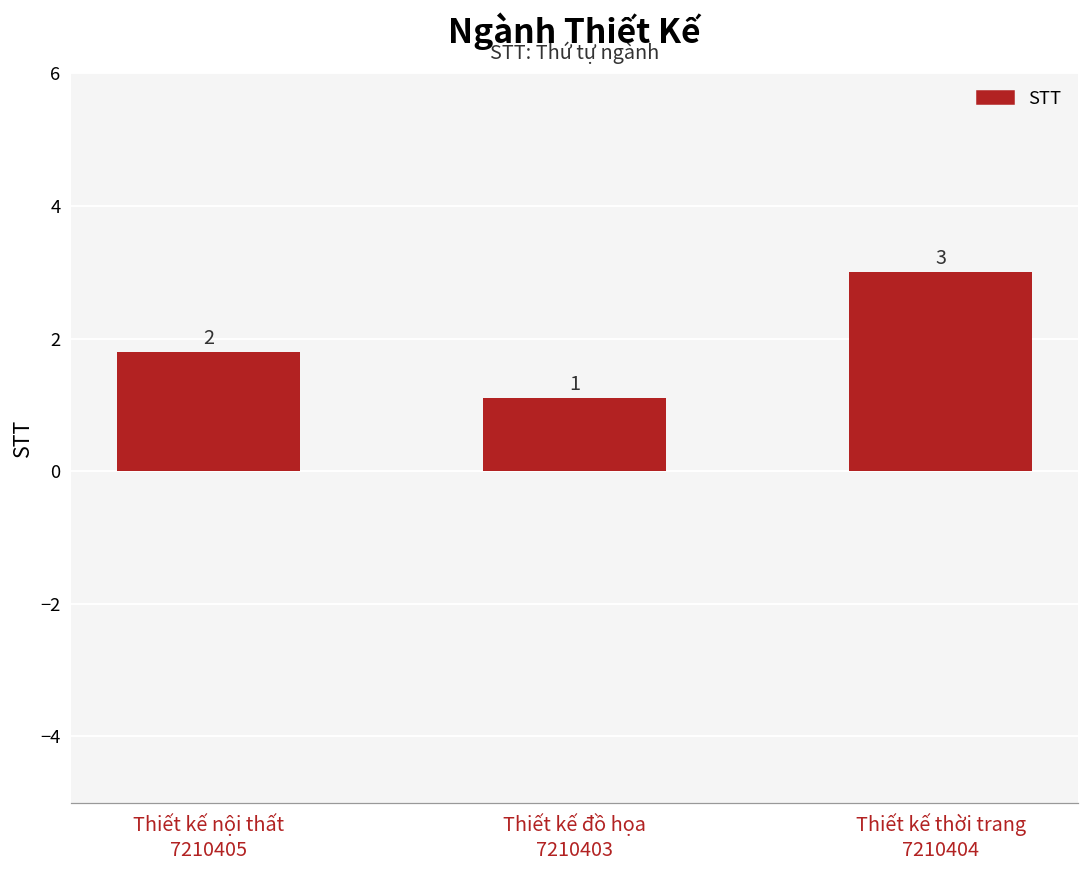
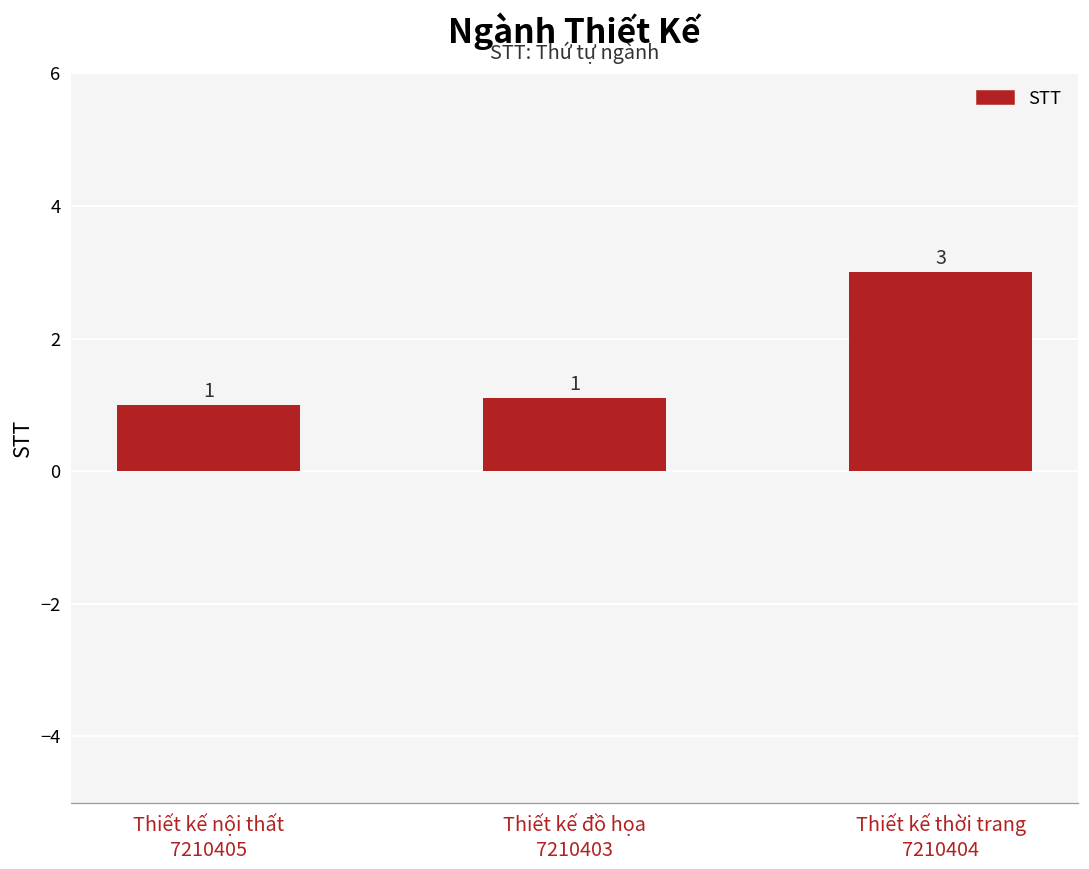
  {
-   "Thiết kế nội thất 7210405": 2,
+   "Thiết kế nội thất 7210405": 1,
    "Thiết kế đồ họa 7210403": 1,
    "Thiết kế thời trang 7210404": 3
  }
